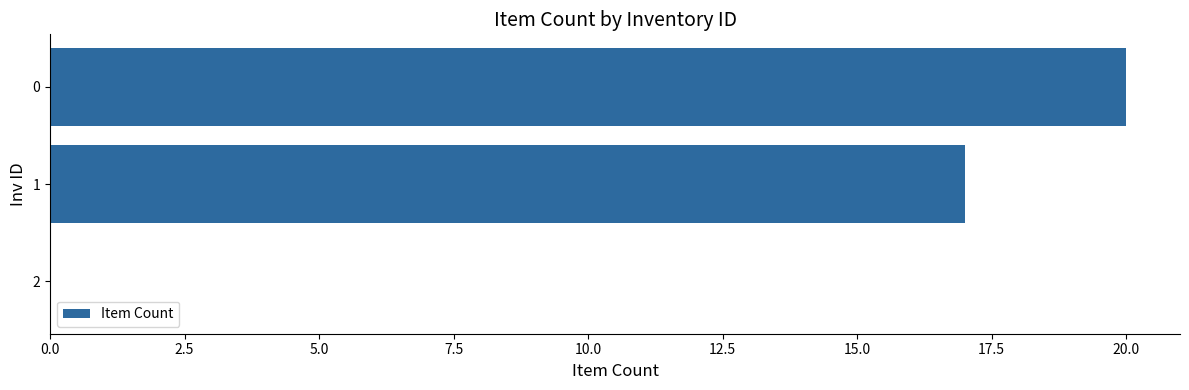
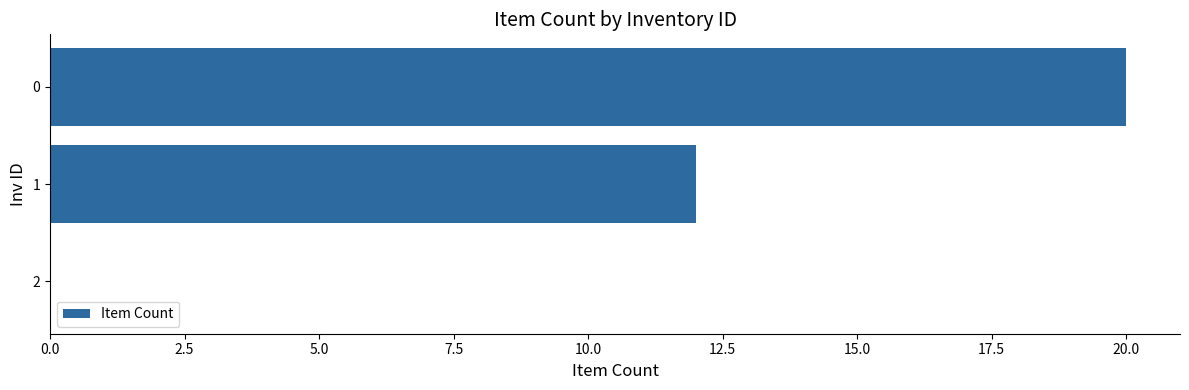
  {
    "0": 20,
-   "1": 17,
+   "1": 12,
    "2": 0
  }
